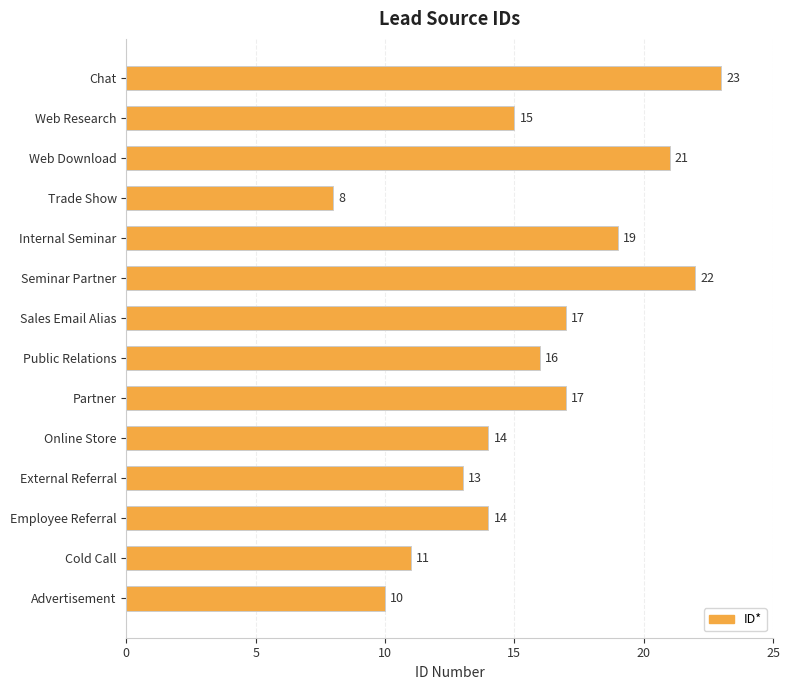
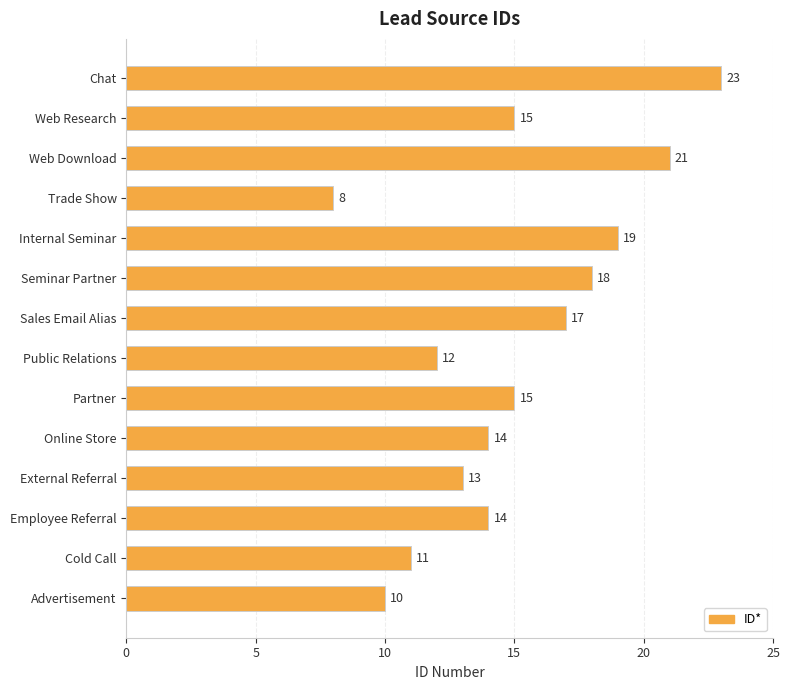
  {
    "Chat": 23,
    "Web Research": 15,
    "Web Download": 21,
    "Trade Show": 8,
    "Internal Seminar": 19,
-   "Seminar Partner": 22,
+   "Seminar Partner": 18,
    "Sales Email Alias": 17,
-   "Public Relations": 16,
-   "Partner": 17,
+   "Public Relations": 12,
+   "Partner": 15,
    "Online Store": 14,
    "External Referral": 13,
    "Employee Referral": 14,
    "Cold Call": 11,
    "Advertisement": 10
  }
